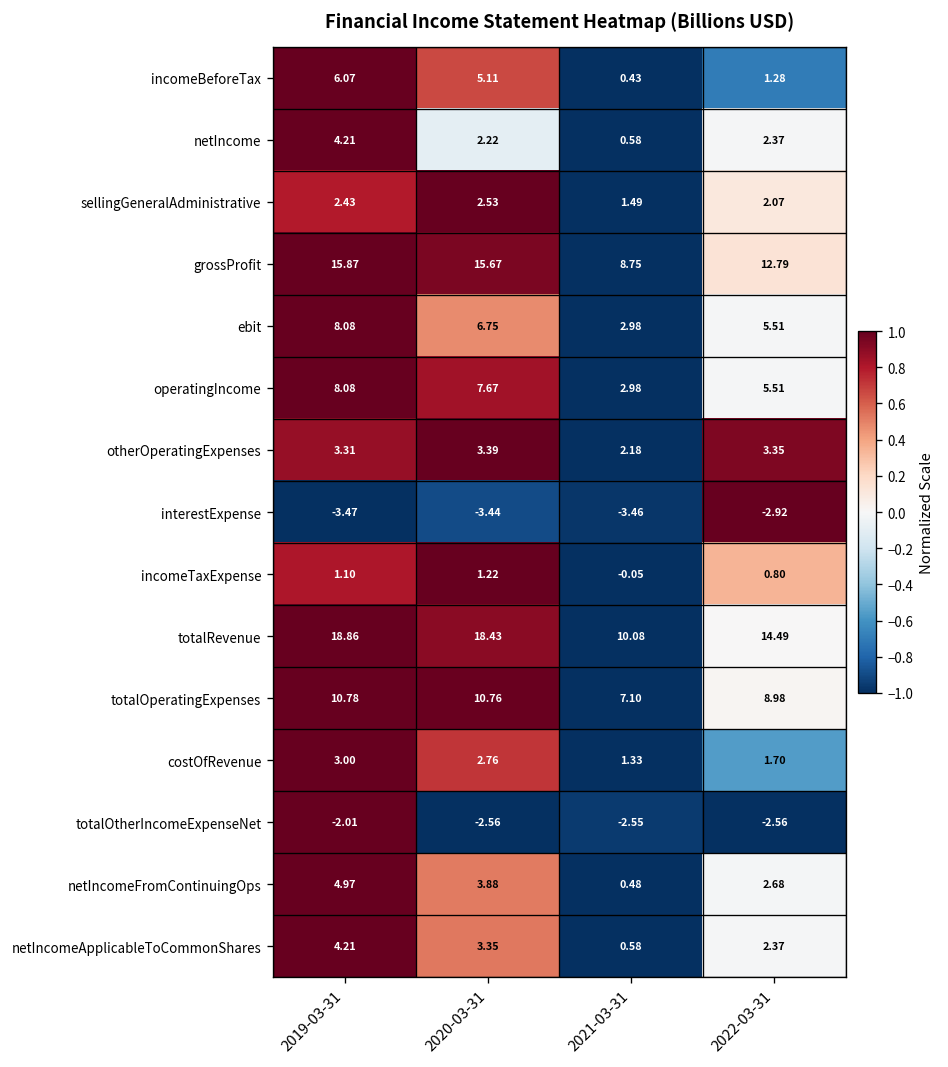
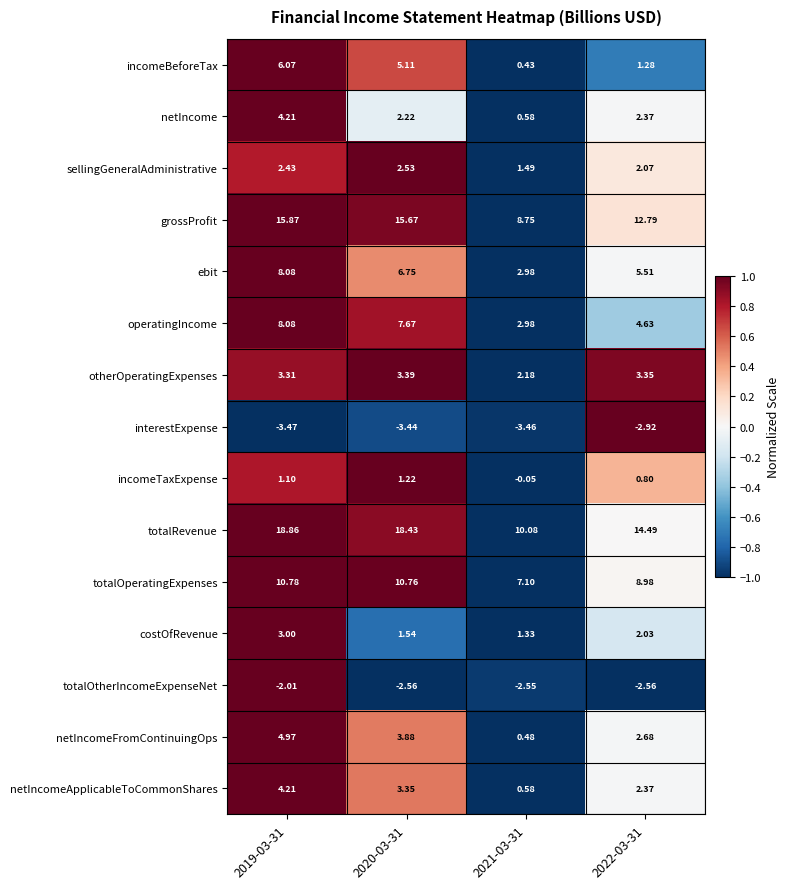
  {
    "incomeBeforeTax": {
      "2019-03-31": 6.07,
      "2020-03-31": 5.11,
      "2021-03-31": 0.43,
      "2022-03-31": 1.28
    },
    "netIncome": {
      "2019-03-31": 4.21,
      "2020-03-31": 2.22,
      "2021-03-31": 0.58,
      "2022-03-31": 2.37
    },
    "sellingGeneralAdministrative": {
      "2019-03-31": 2.43,
      "2020-03-31": 2.53,
      "2021-03-31": 1.49,
      "2022-03-31": 2.07
    },
    "grossProfit": {
      "2019-03-31": 15.87,
      "2020-03-31": 15.67,
      "2021-03-31": 8.75,
      "2022-03-31": 12.79
    },
    "ebit": {
      "2019-03-31": 8.08,
      "2020-03-31": 6.75,
      "2021-03-31": 2.98,
      "2022-03-31": 5.51
    },
    "operatingIncome": {
      "2019-03-31": 8.08,
      "2020-03-31": 7.67,
      "2021-03-31": 2.98,
-     "2022-03-31": 5.51
+     "2022-03-31": 4.63
    },
    "otherOperatingExpenses": {
      "2019-03-31": 3.31,
      "2020-03-31": 3.39,
      "2021-03-31": 2.18,
      "2022-03-31": 3.35
    },
    "interestExpense": {
      "2019-03-31": -3.47,
      "2020-03-31": -3.44,
      "2021-03-31": -3.46,
      "2022-03-31": -2.92
    },
    "incomeTaxExpense": {
      "2019-03-31": 1.10,
      "2020-03-31": 1.22,
      "2021-03-31": -0.05,
      "2022-03-31": 0.80
    },
    "totalRevenue": {
      "2019-03-31": 18.86,
      "2020-03-31": 18.43,
      "2021-03-31": 10.08,
      "2022-03-31": 14.49
    },
    "totalOperatingExpenses": {
      "2019-03-31": 10.78,
      "2020-03-31": 10.76,
      "2021-03-31": 7.10,
      "2022-03-31": 8.98
    },
    "costOfRevenue": {
      "2019-03-31": 3.00,
-     "2020-03-31": 2.76,
+     "2020-03-31": 1.54,
      "2021-03-31": 1.33,
-     "2022-03-31": 1.70
+     "2022-03-31": 2.03
    },
    "totalOtherIncomeExpenseNet": {
      "2019-03-31": -2.01,
      "2020-03-31": -2.56,
      "2021-03-31": -2.55,
      "2022-03-31": -2.56
    },
    "netIncomeFromContinuingOps": {
      "2019-03-31": 4.97,
      "2020-03-31": 3.88,
      "2021-03-31": 0.48,
      "2022-03-31": 2.68
    },
    "netIncomeApplicableToCommonShares": {
      "2019-03-31": 4.21,
      "2020-03-31": 3.35,
      "2021-03-31": 0.58,
      "2022-03-31": 2.37
    }
  }
